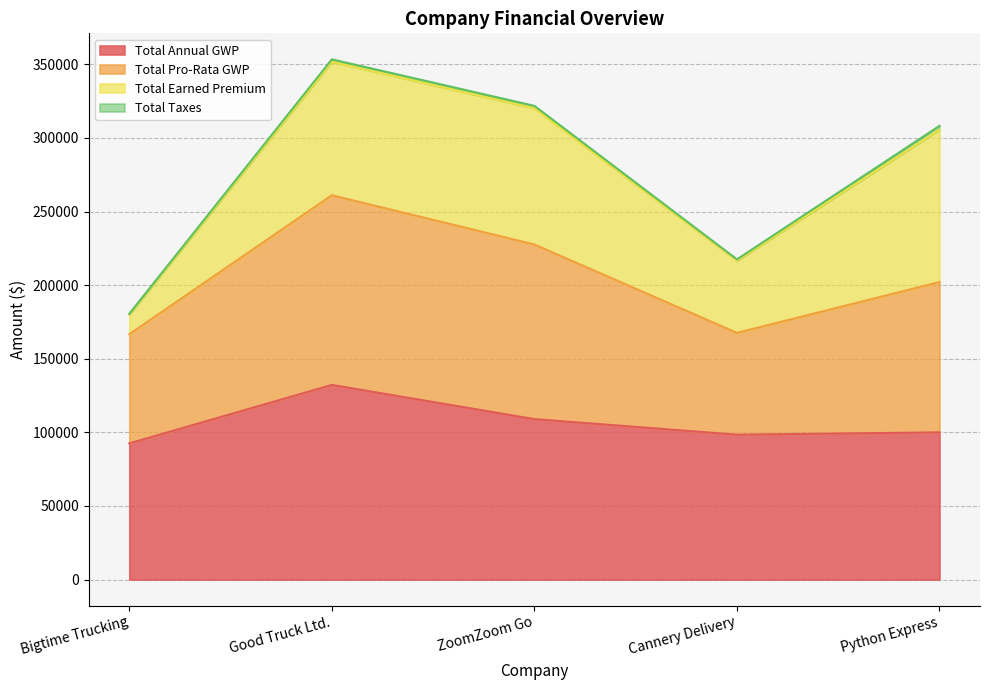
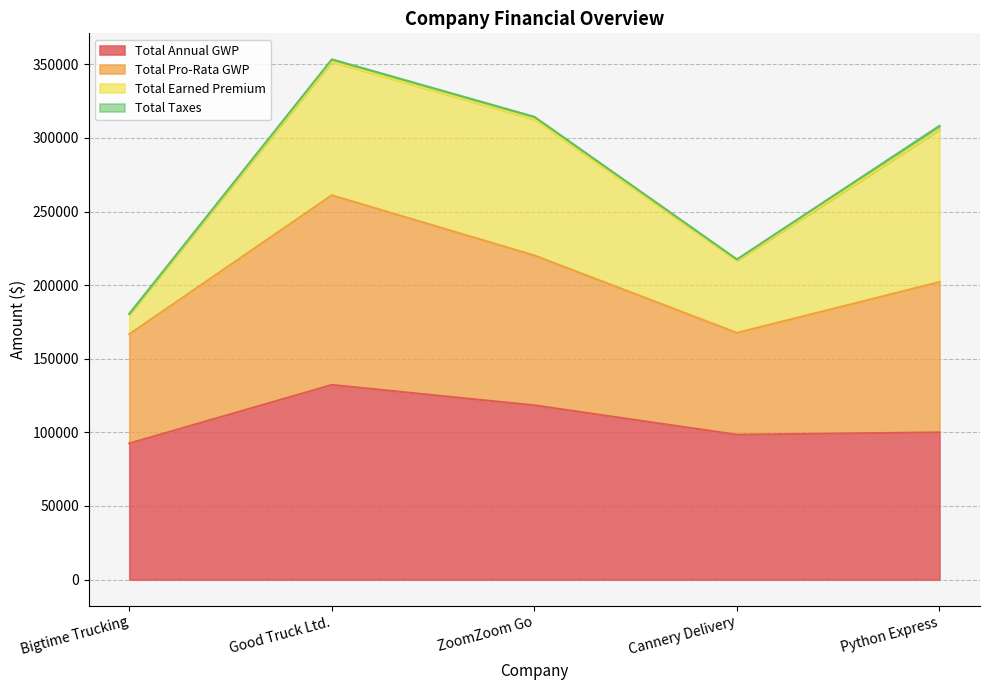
  {
    "Total Annual GWP": {
      "Bigtime Trucking": 93000,
      "Good Truck Ltd.": 132000,
-     "ZoomZoom Go": 109000,
+     "ZoomZoom Go": 118000,
      "Cannery Delivery": 98000,
      "Python Express": 100000
    },
    "Total Pro-Rata GWP": {
      "Bigtime Trucking": 74000,
      "Good Truck Ltd.": 129000,
-     "ZoomZoom Go": 119000,
+     "ZoomZoom Go": 102000,
      "Cannery Delivery": 69000,
      "Python Express": 102000
    },
    "Total Earned Premium": {
      "Python Express": 103000
    },
    "Total Taxes": {
      "Python Express": 3000
    }
  }
